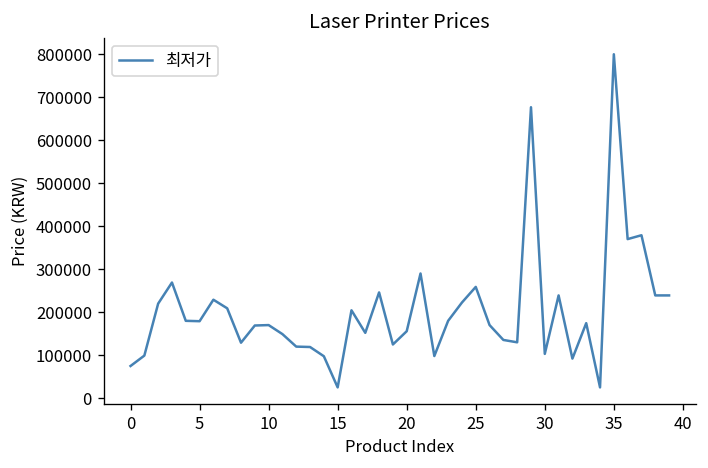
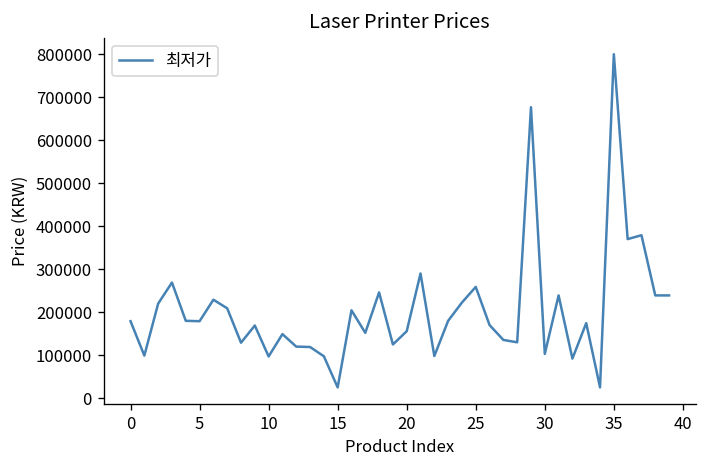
  {
-   "0": 70000,
+   "0": 180000,
    "5": 180000,
-   "10": 170000,
+   "10": 100000,
    "15": 30000,
    "20": 160000,
    "25": 260000,
    "30": 100000,
    "35": 800000
  }
